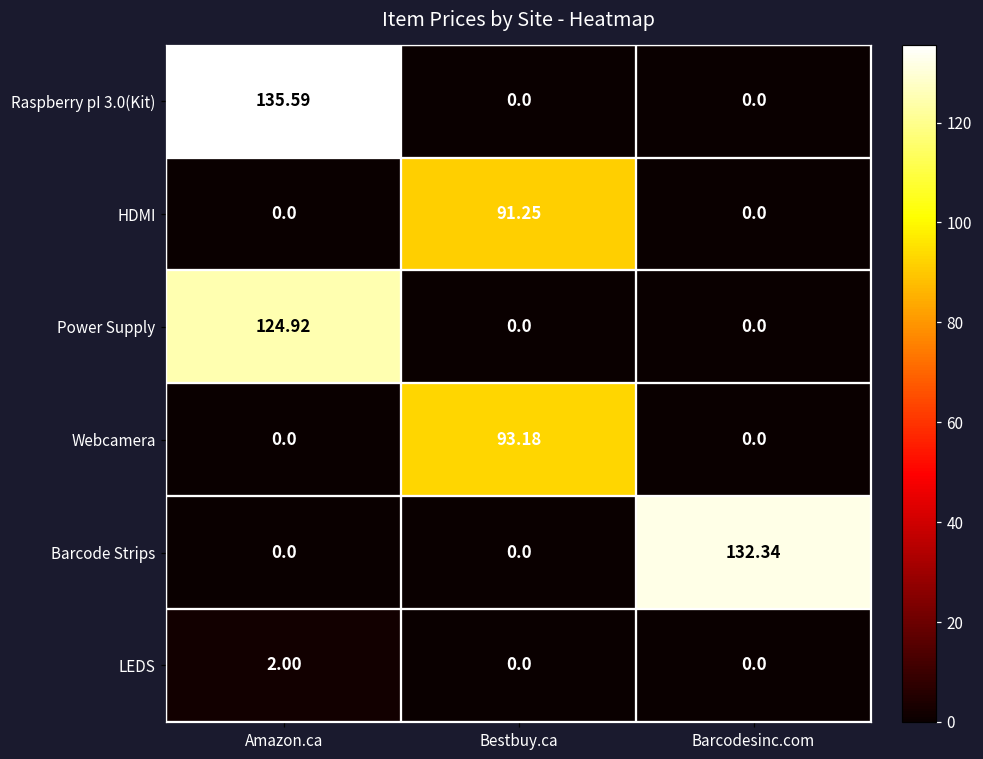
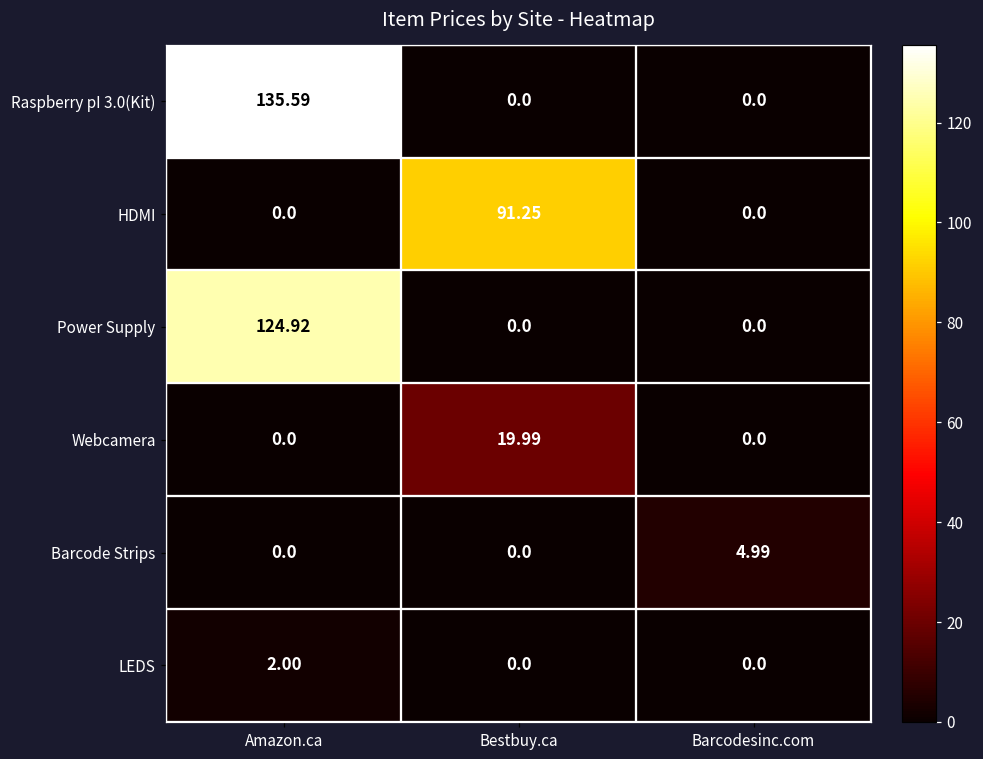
  {
    "Raspberry pI 3.0(Kit)": {
      "Amazon.ca": 135.59,
      "Bestbuy.ca": 0.0,
      "Barcodesinc.com": 0.0
    },
    "HDMI": {
      "Amazon.ca": 0.0,
      "Bestbuy.ca": 91.25,
      "Barcodesinc.com": 0.0
    },
    "Power Supply": {
      "Amazon.ca": 124.92,
      "Bestbuy.ca": 0.0,
      "Barcodesinc.com": 0.0
    },
    "Webcamera": {
      "Amazon.ca": 0.0,
-     "Bestbuy.ca": 93.18,
+     "Bestbuy.ca": 19.99,
      "Barcodesinc.com": 0.0
    },
    "Barcode Strips": {
      "Amazon.ca": 0.0,
      "Bestbuy.ca": 0.0,
-     "Barcodesinc.com": 132.34
+     "Barcodesinc.com": 4.99
    },
    "LEDS": {
      "Amazon.ca": 2.00,
      "Bestbuy.ca": 0.0,
      "Barcodesinc.com": 0.0
    }
  }
